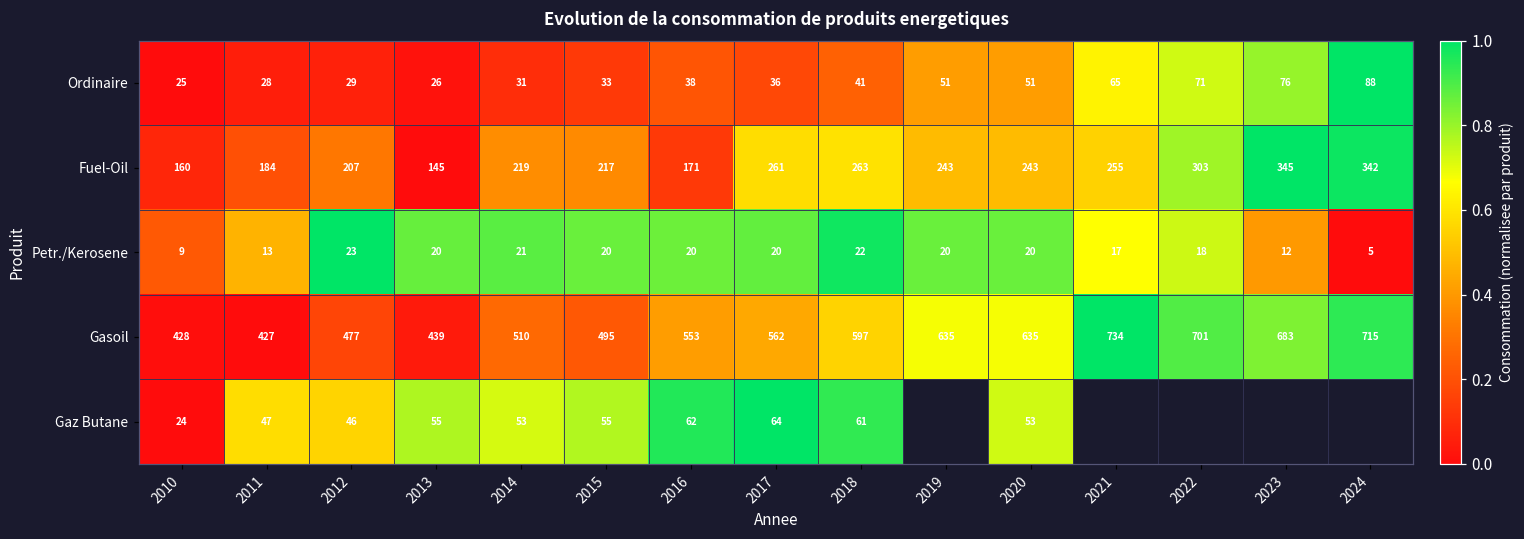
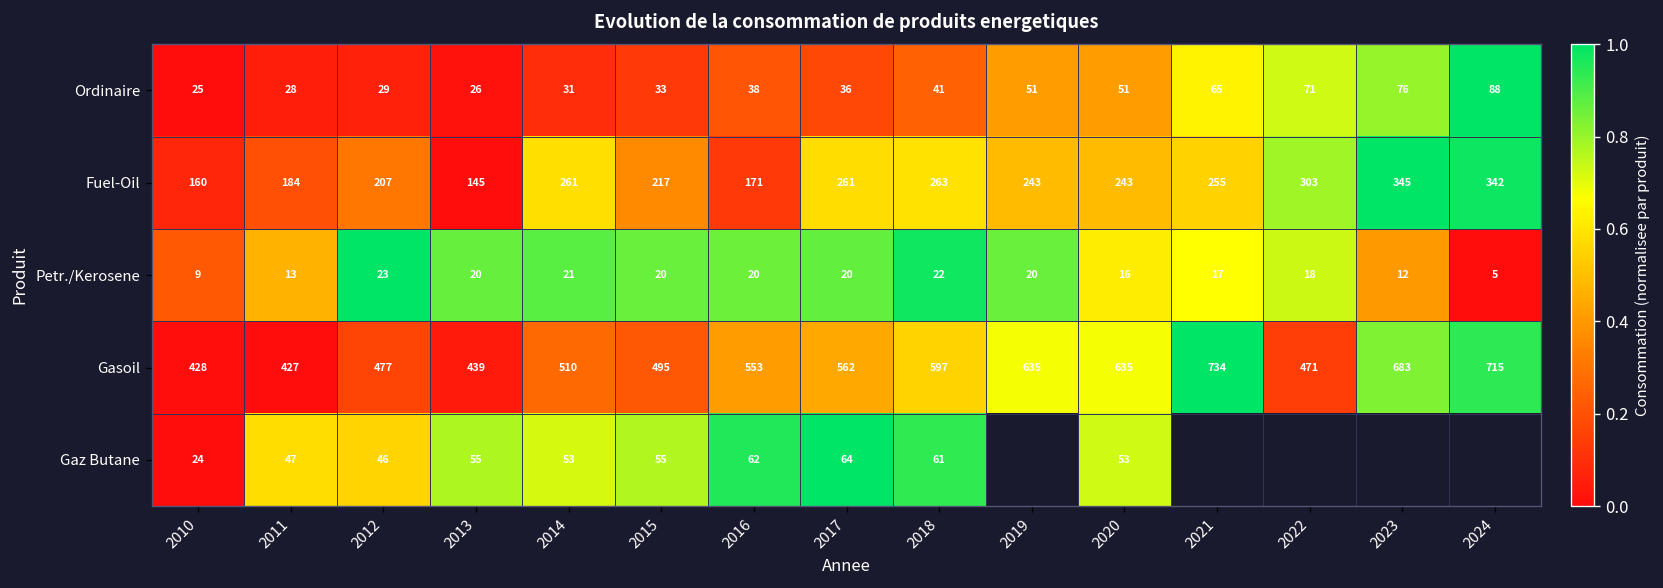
  {
    "Ordinaire": {
      "2010": 25,
      "2011": 28,
      "2012": 29,
      "2013": 26,
      "2014": 31,
      "2015": 33,
      "2016": 38,
      "2017": 36,
      "2018": 41,
      "2019": 51,
      "2020": 51,
      "2021": 65,
      "2022": 71,
      "2023": 76,
      "2024": 88
    },
    "Fuel-Oil": {
      "2010": 160,
      "2011": 184,
      "2012": 207,
      "2013": 145,
-     "2014": 219,
+     "2014": 261,
      "2015": 217,
      "2016": 171,
      "2017": 261,
      "2018": 263,
      "2019": 243,
      "2020": 243,
      "2021": 255,
      "2022": 303,
      "2023": 345,
      "2024": 342
    },
    "Petr./Kerosene": {
      "2010": 9,
      "2011": 13,
      "2012": 23,
      "2013": 20,
      "2014": 21,
      "2015": 20,
      "2016": 20,
      "2017": 20,
      "2018": 22,
      "2019": 20,
-     "2020": 20,
+     "2020": 16,
      "2021": 17,
      "2022": 18,
      "2023": 12,
      "2024": 5
    },
    "Gasoil": {
      "2010": 428,
      "2011": 427,
      "2012": 477,
      "2013": 439,
      "2014": 510,
      "2015": 495,
      "2016": 553,
      "2017": 562,
      "2018": 597,
      "2019": 635,
      "2020": 635,
      "2021": 734,
-     "2022": 701,
+     "2022": 471,
      "2023": 683,
      "2024": 715
    },
    "Gaz Butane": {
      "2010": 24,
      "2011": 47,
      "2012": 46,
      "2013": 55,
      "2014": 53,
      "2015": 55,
      "2016": 62,
      "2017": 64,
      "2018": 61,
      "2020": 53
    }
  }
